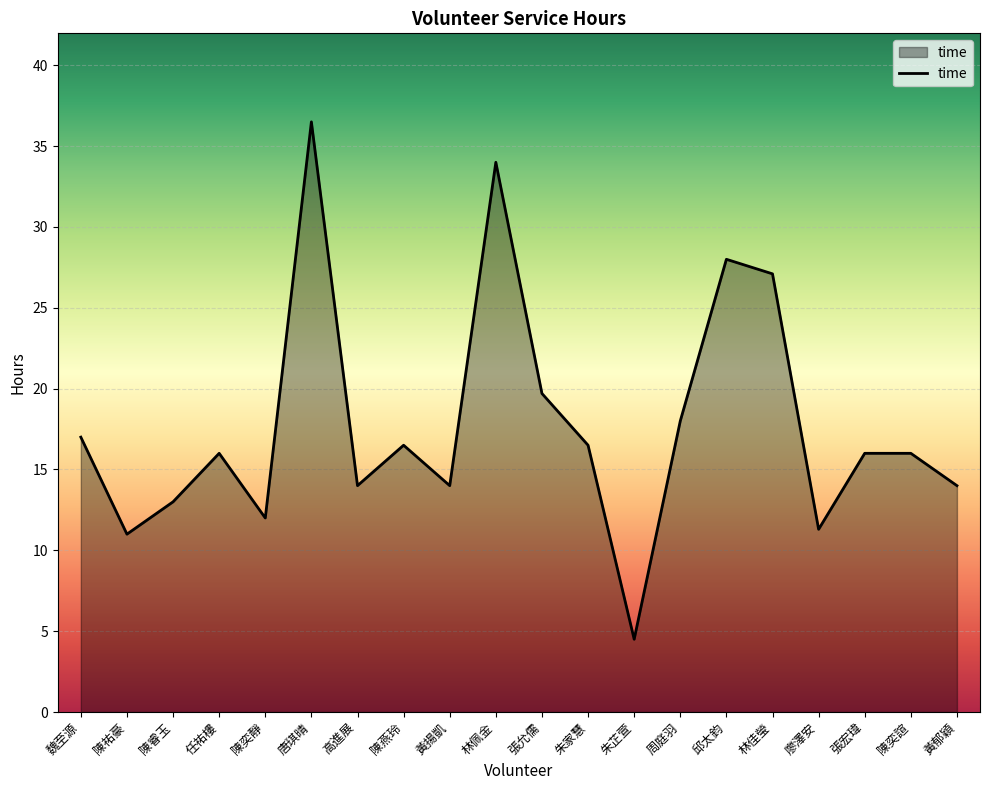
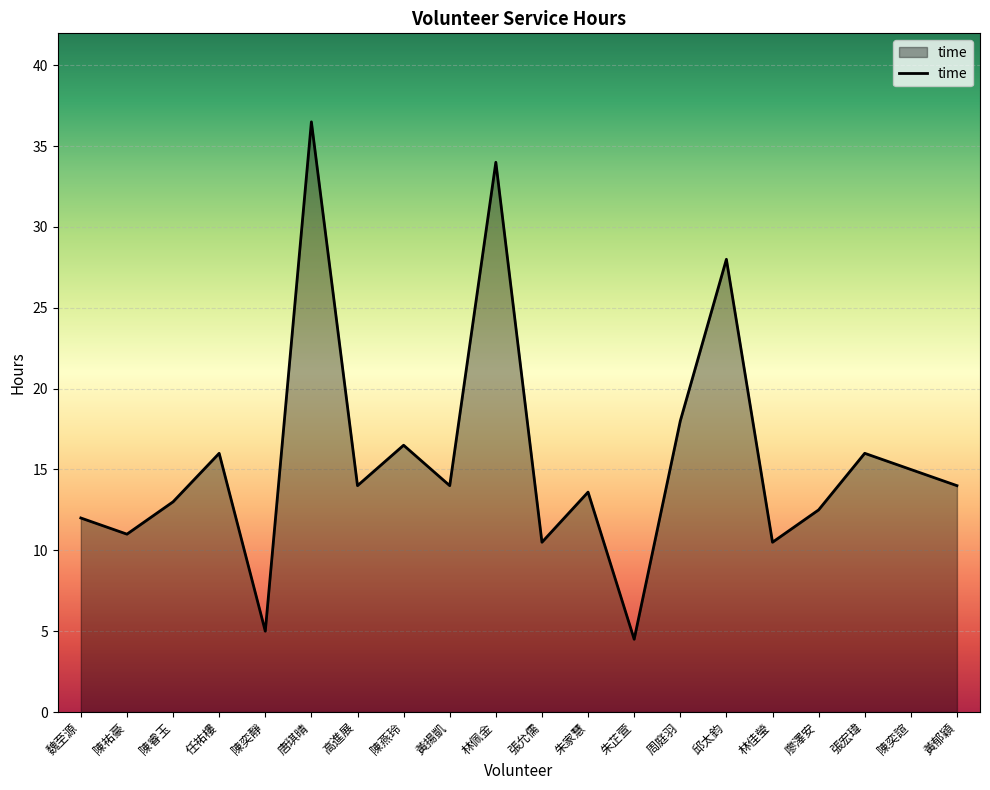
  {
-   "魏至源": 17,
+   "魏至源": 12,
    "陳祐豪": 11.0,
    "陳睿玉": 13.0,
    "任祐樓": 16.0,
-   "陳奕靜": 12,
+   "陳奕靜": 5,
    "唐琪晴": 36.5,
    "高進展": 14.0,
    "陳燕玲": 16.5,
    "黃揚凱": 14.0,
    "林佩金": 34.0,
-   "張允儒": 19.7,
-   "朱家慧": 16.5,
+   "張允儒": 10.5,
+   "朱家慧": 13.6,
    "朱芷萱": 4.5,
    "周庭羽": 18.0,
    "邱太鈞": 28.0,
-   "林佳瑩": 27.1,
-   "廖澤安": 11.3,
+   "林佳瑩": 10.5,
+   "廖澤安": 12.5,
    "張宏瑋": 16.0,
-   "陳奕諠": 16,
+   "陳奕諠": 15,
    "黃郁穎": 14.0
  }
